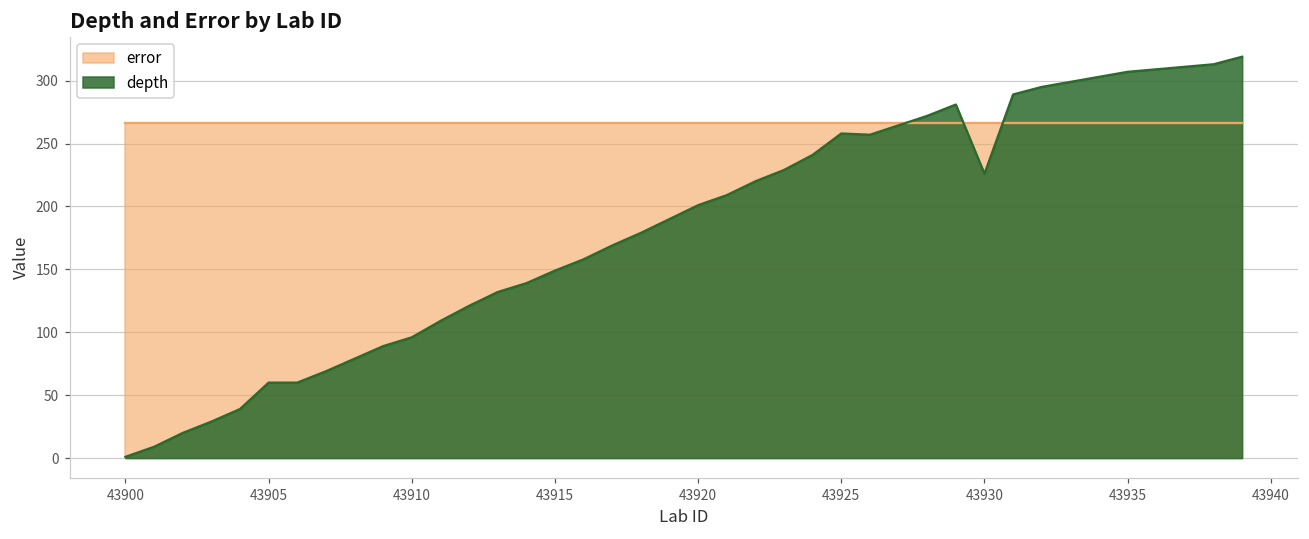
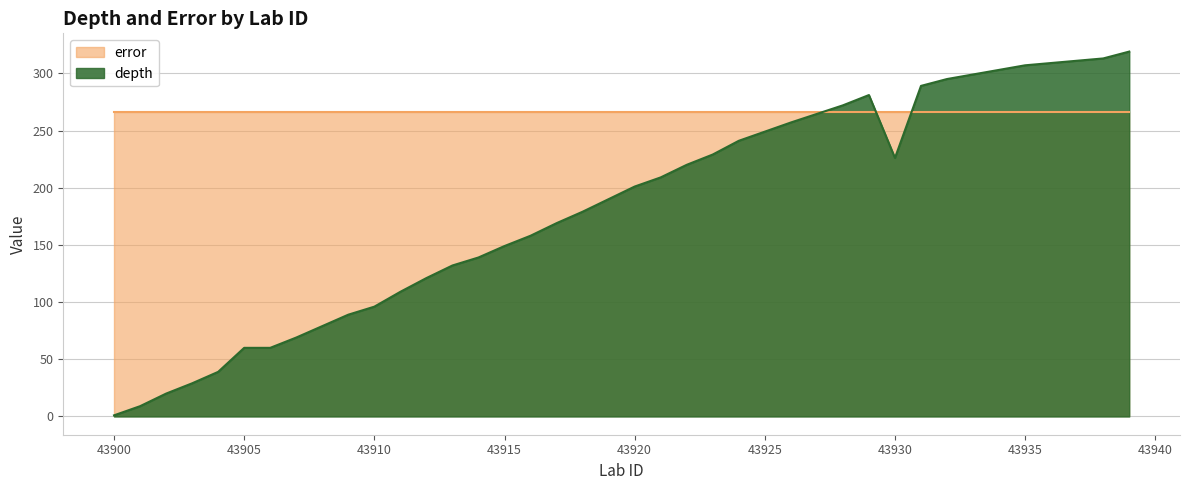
  {
    "error": {
      "43900": 266,
      "43905": 266,
      "43910": 266,
      "43915": 266,
      "43920": 266,
      "43925": 266,
      "43930": 266,
      "43935": 266
    },
    "depth": {
      "43900": 1,
      "43905": 60,
      "43910": 96,
      "43915": 149,
      "43920": 201,
-     "43925": 258,
+     "43925": 249,
      "43930": 226,
      "43935": 307
    }
  }
